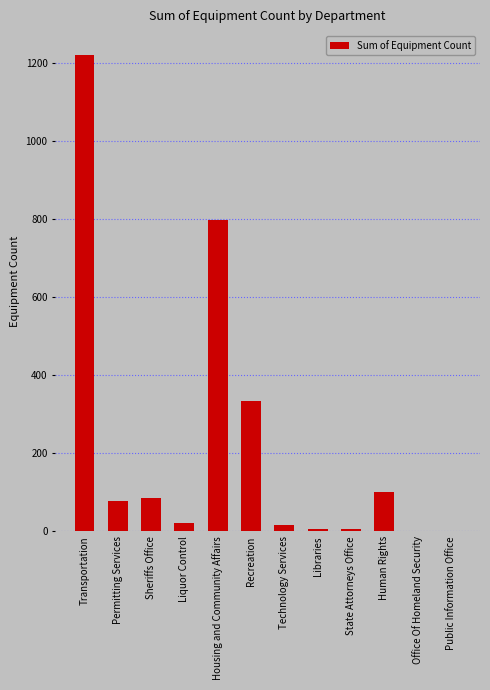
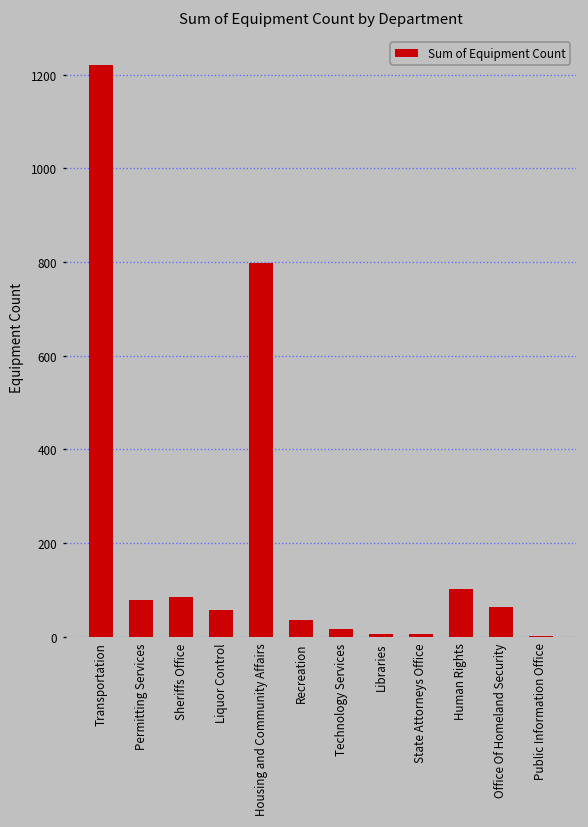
  {
    "Transportation": 1220,
    "Permitting Services": 80,
    "Sheriffs Office": 90,
-   "Liquor Control": 20,
+   "Liquor Control": 60,
    "Housing and Community Affairs": 800,
-   "Recreation": 330,
+   "Recreation": 40,
    "Technology Services": 20,
    "Human Rights": 100,
-   "Office Of Homeland Security": 0
+   "Office Of Homeland Security": 60
  }
